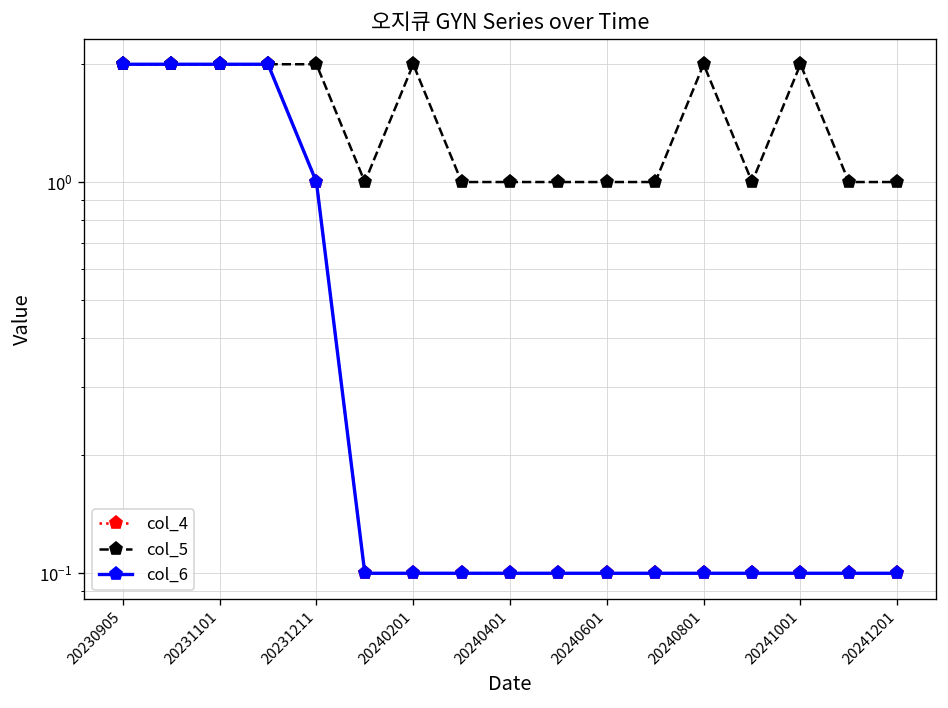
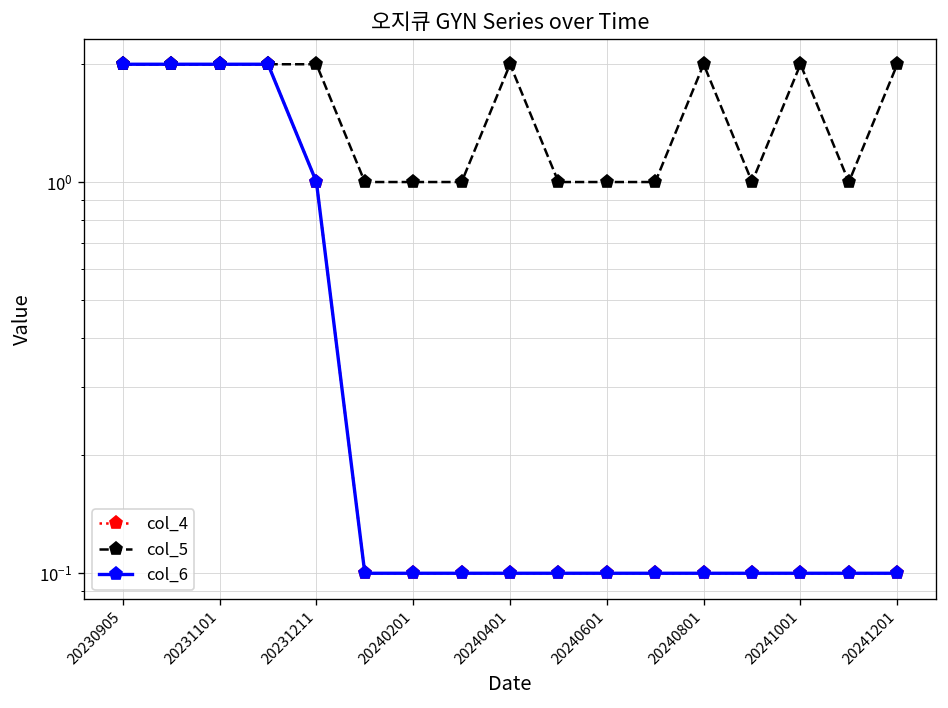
  {
    "col_6": {
      "20231211": 1,
      "20240201": 0.100,
      "20240401": 0.100,
      "20240601": 0.100,
      "20240801": 0.100,
      "20241001": 0.100,
      "20241201": 0.100
    },
    "col_5": {
      "20231211": 2,
-     "20240201": 2,
-     "20240401": 1,
+     "20240201": 1,
+     "20240401": 2,
      "20240601": 1,
      "20240801": 2,
      "20241001": 2,
-     "20241201": 1
+     "20241201": 2
    }
  }
